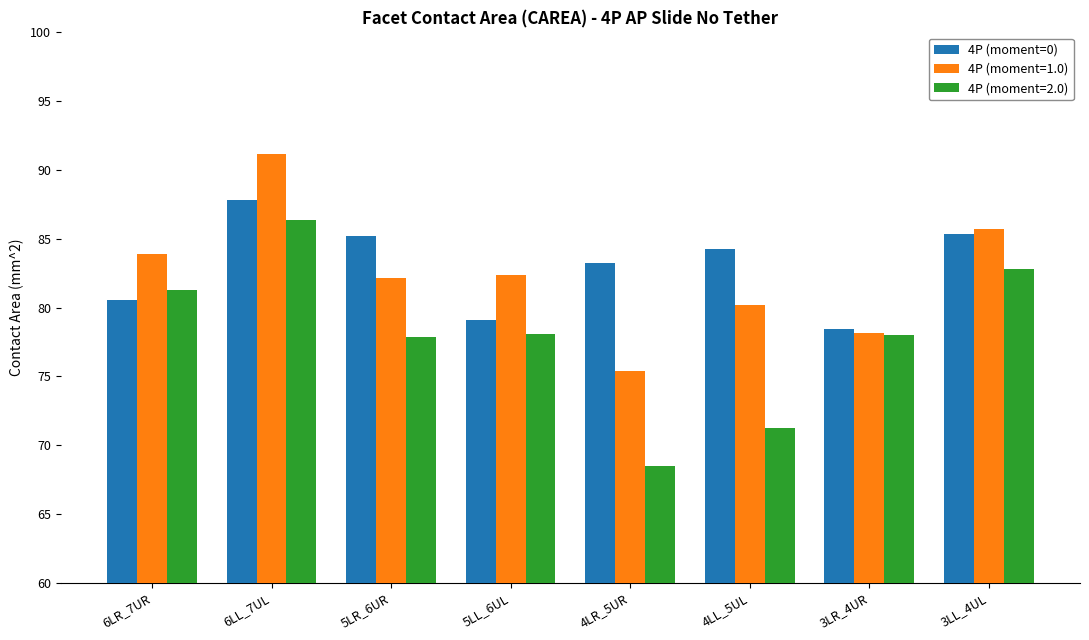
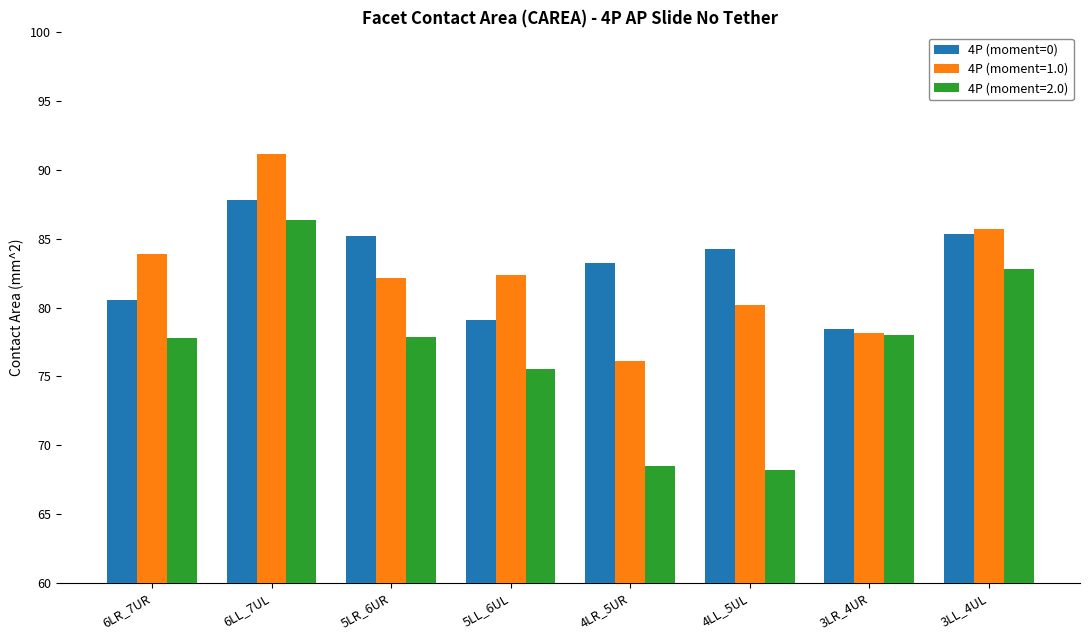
  {
    "4P (moment=0)": {
      "6LR_7UR": 80.6,
      "6LL_7UL": 87.8,
      "5LR_6UR": 85.2,
      "5LL_6UL": 79.1,
      "4LR_5UR": 83.2,
      "4LL_5UL": 84.3,
      "3LR_4UR": 78.5,
      "3LL_4UL": 85.3
    },
    "4P (moment=1.0)": {
      "6LR_7UR": 83.9,
      "6LL_7UL": 91.2,
      "5LR_6UR": 82.2,
      "5LL_6UL": 82.4,
-     "4LR_5UR": 75.4,
+     "4LR_5UR": 76.1,
      "4LL_5UL": 80.2,
      "3LR_4UR": 78.1,
      "3LL_4UL": 85.7
    },
    "4P (moment=2.0)": {
-     "6LR_7UR": 81.2,
+     "6LR_7UR": 77.8,
      "6LL_7UL": 86.3,
      "5LR_6UR": 77.9,
-     "5LL_6UL": 78.1,
+     "5LL_6UL": 75.5,
      "4LR_5UR": 68.5,
-     "4LL_5UL": 71.3,
+     "4LL_5UL": 68.2,
      "3LR_4UR": 78.0,
      "3LL_4UL": 82.8
    }
  }
